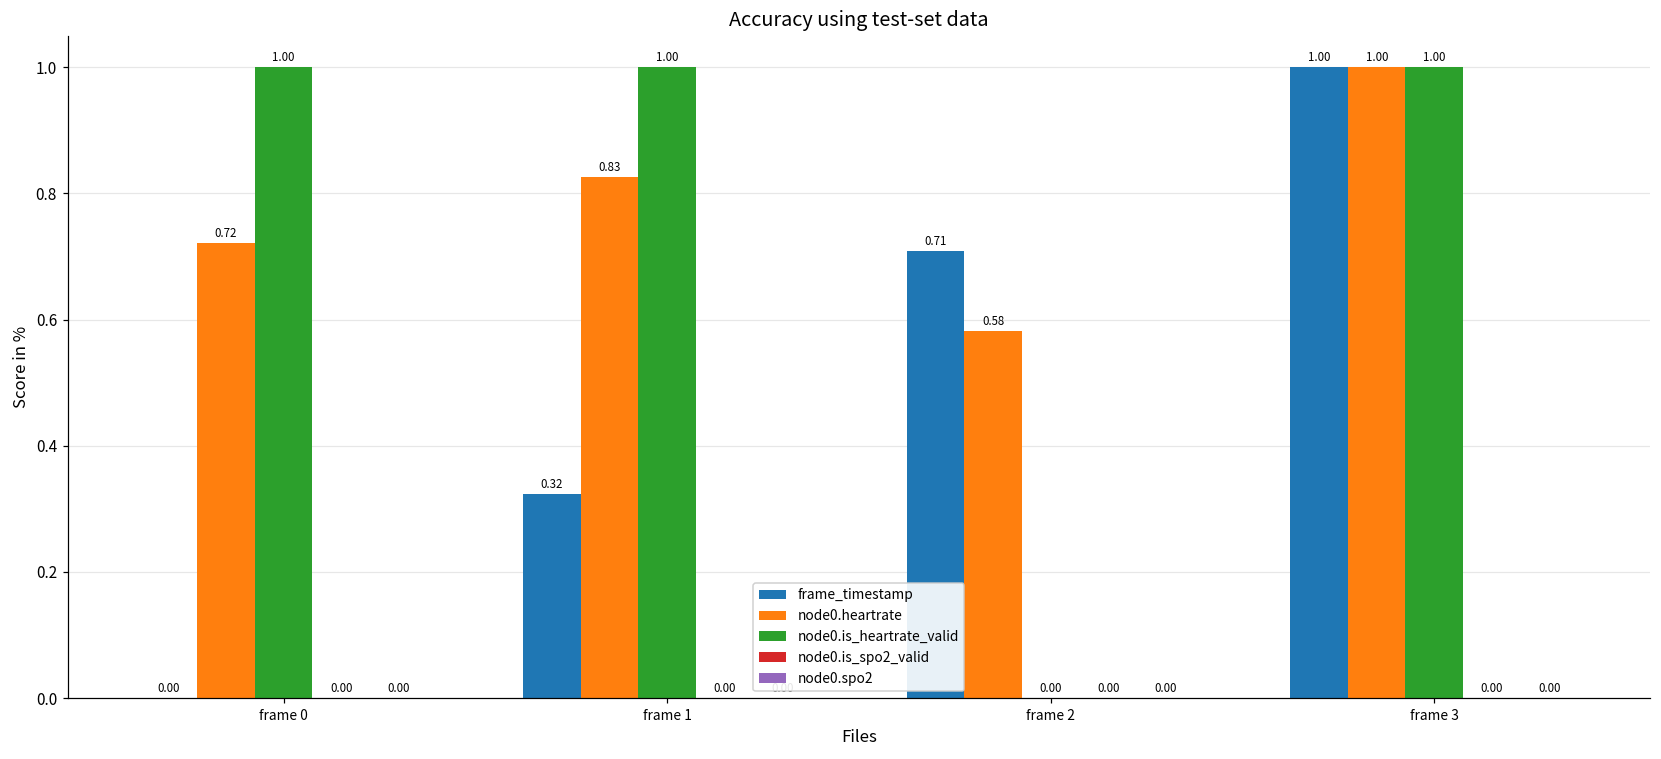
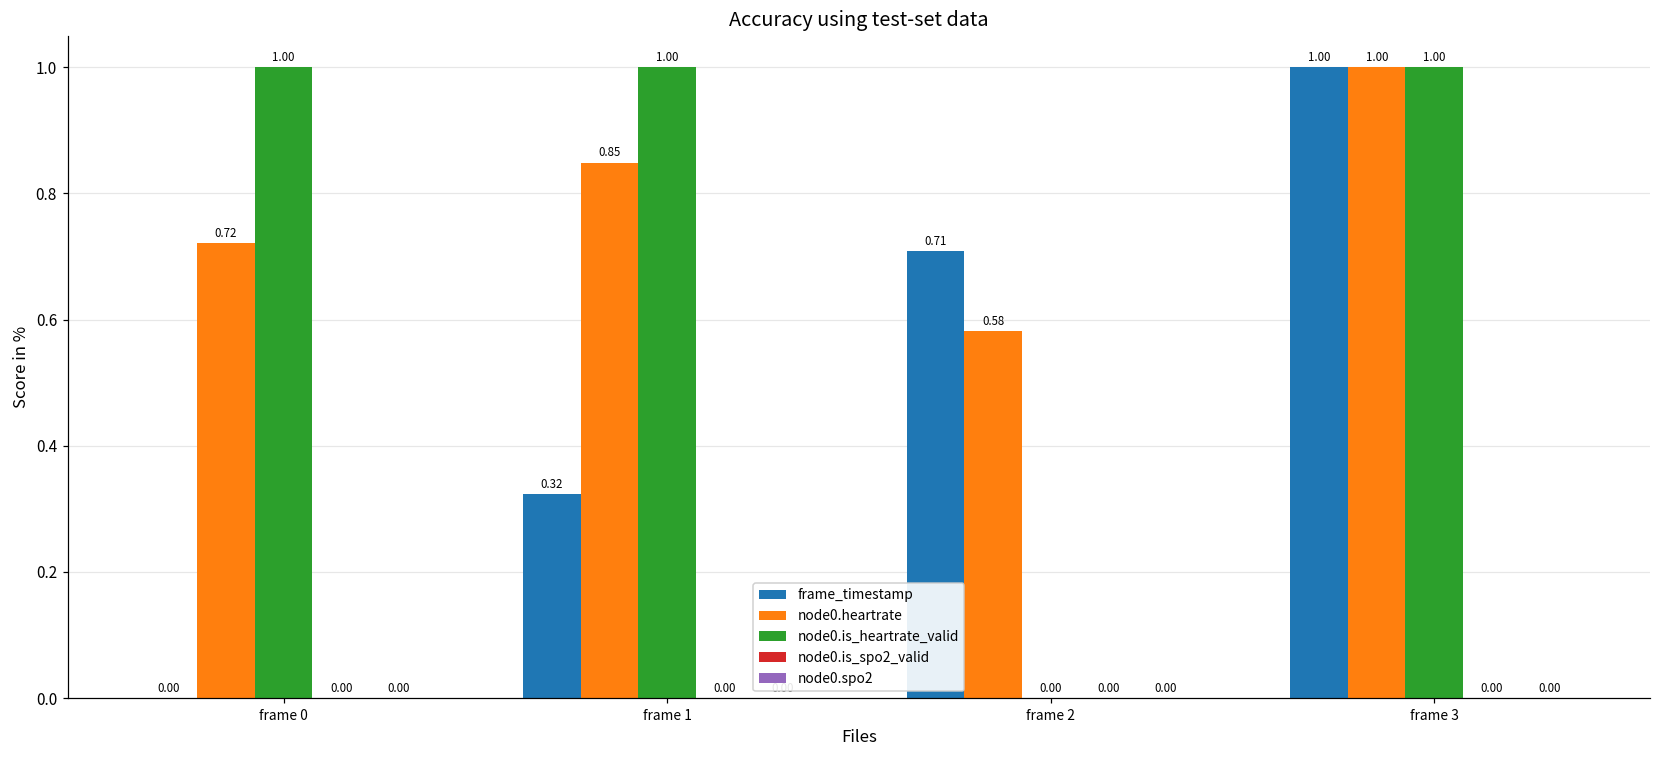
  {
    "frame_timestamp": {
      "frame 0": 0.00,
      "frame 1": 0.32,
      "frame 2": 0.71,
      "frame 3": 1.00
    },
    "node0.heartrate": {
      "frame 0": 0.72,
-     "frame 1": 0.83,
+     "frame 1": 0.85,
      "frame 2": 0.58,
      "frame 3": 1.00
    },
    "node0.is_heartrate_valid": {
      "frame 0": 1.00,
      "frame 1": 1.00,
      "frame 2": 0.00,
      "frame 3": 1.00
    },
    "node0.is_spo2_valid": {
      "frame 0": 0.00,
      "frame 1": 0.00,
      "frame 2": 0.00,
      "frame 3": 0.00
    },
    "node0.spo2": {
      "frame 0": 0.00,
      "frame 2": 0.00,
      "frame 3": 0.00
    }
  }
